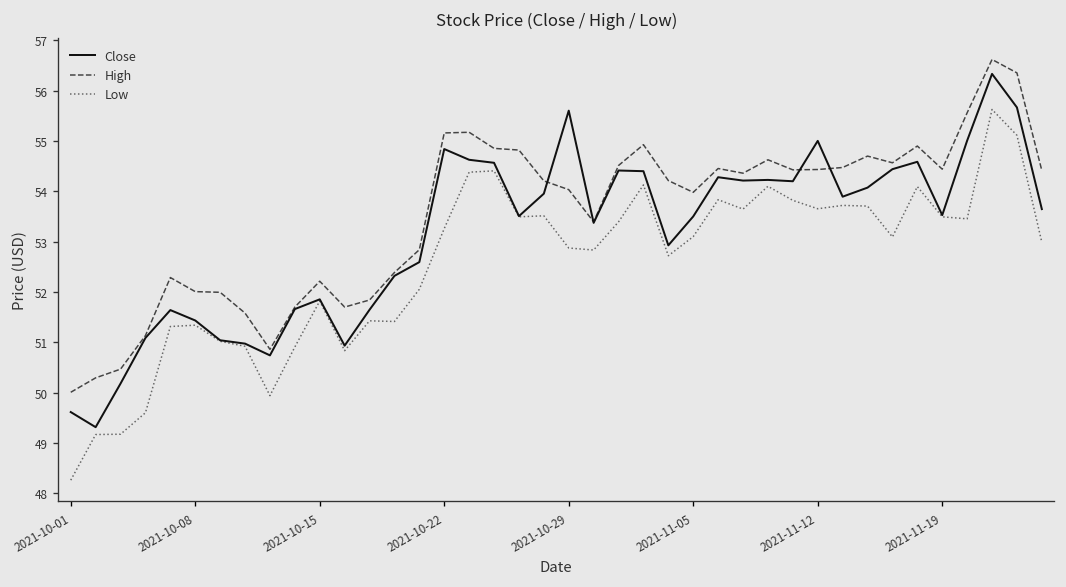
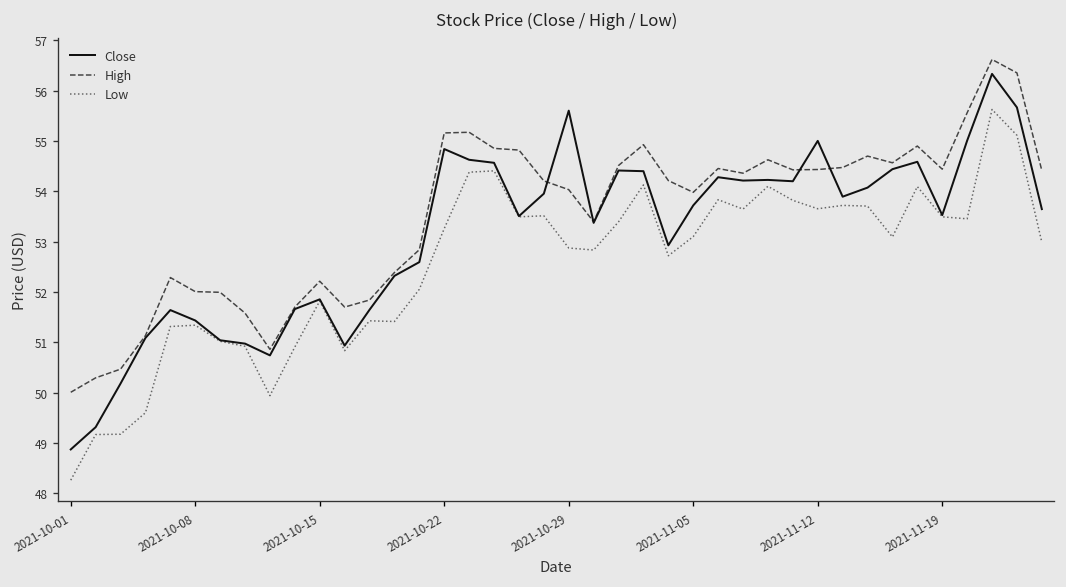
  {
    "Close": {
-     "2021-10-01": 49.6,
+     "2021-10-01": 48.9,
      "2021-10-08": 51.4,
      "2021-10-22": 54.8,
      "2021-10-29": 55.6,
-     "2021-11-05": 53.5,
+     "2021-11-05": 53.7,
      "2021-11-12": 55.0
    }
  }
